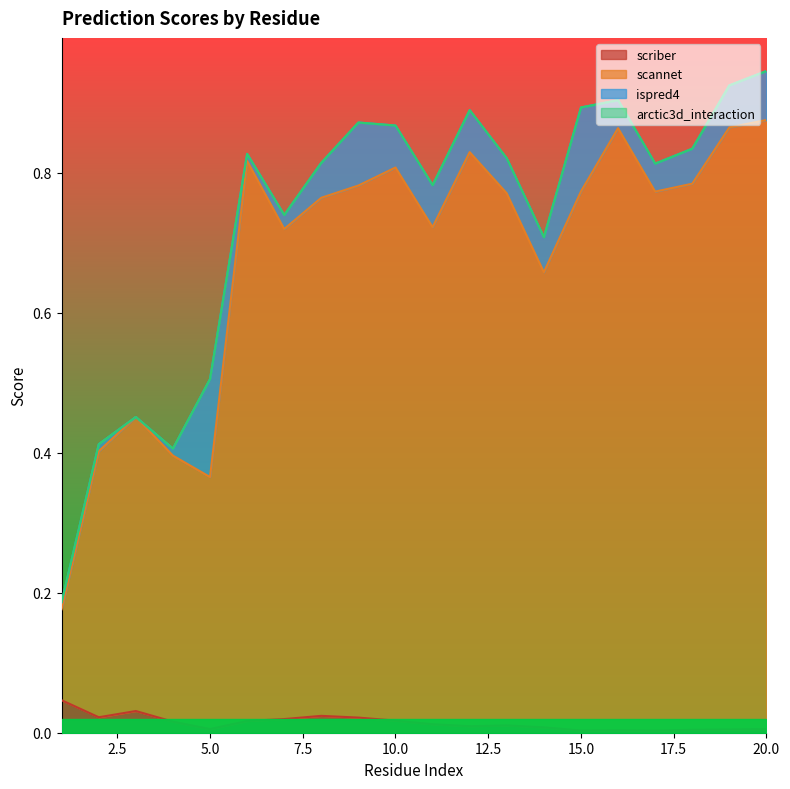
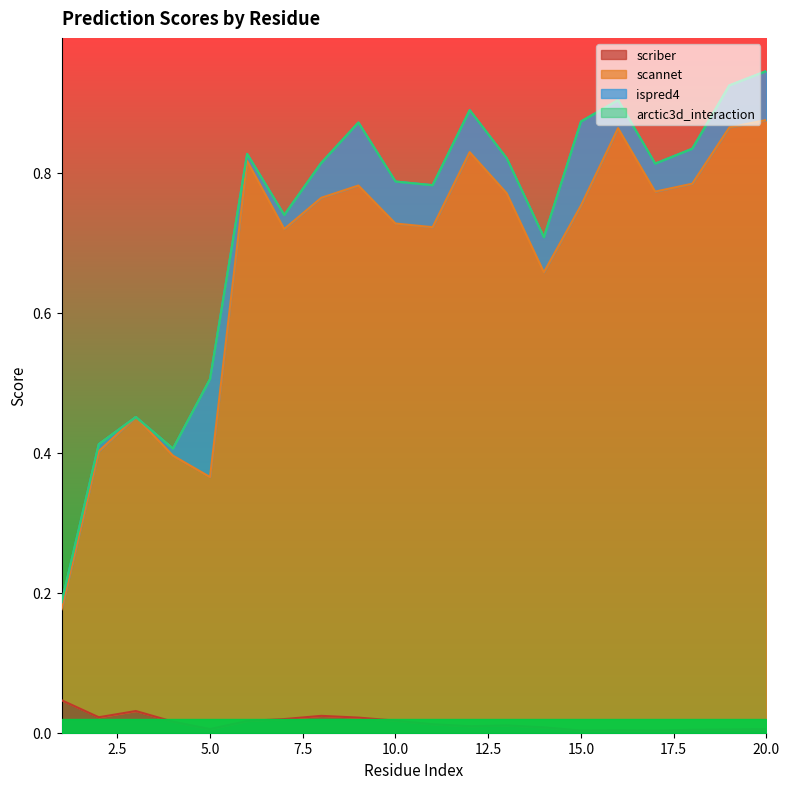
  {
    "scriber": {
      "5.0": 0.01,
      "15.0": 0.00,
      "20.0": 0.01
    },
    "scannet": {
      "5.0": 0.36,
-     "10.0": 0.79,
-     "15.0": 0.77,
+     "10.0": 0.71,
+     "15.0": 0.75,
      "20.0": 0.87
    }
  }
